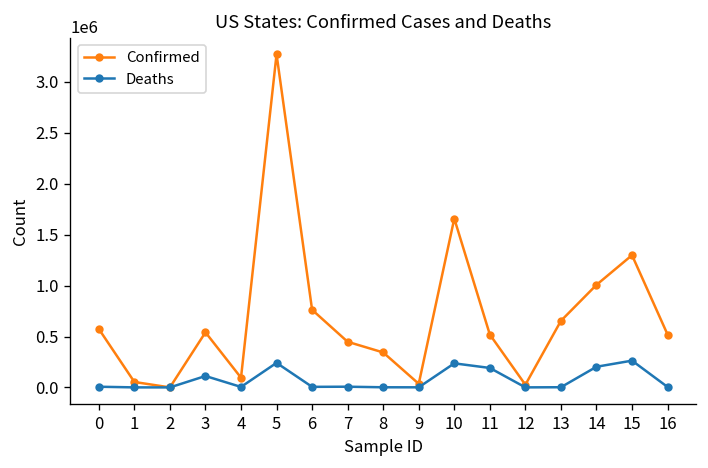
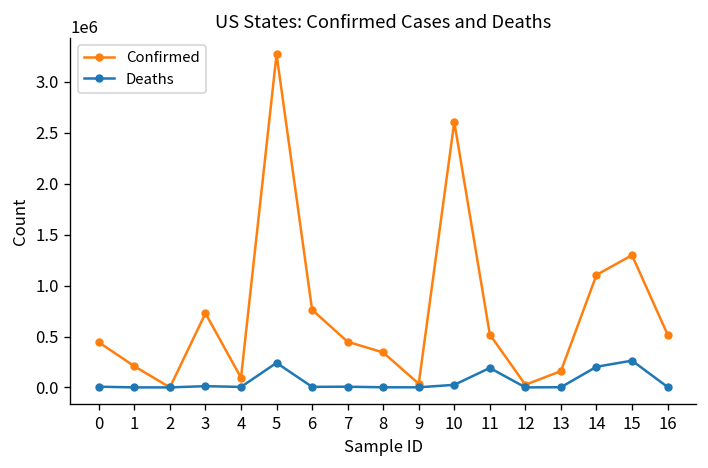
  {
    "Confirmed": {
-     "0": 600000,
-     "1": 100000,
-     "3": 500000,
+     "0": 400000,
+     "1": 200000,
+     "3": 700000,
      "4": 100000,
      "5": 3300000,
      "6": 800000,
      "7": 400000,
      "8": 300000,
      "9": 0,
-     "10": 1700000,
+     "10": 2600000,
      "11": 500000,
-     "13": 700000,
-     "14": 1000000,
+     "13": 200000,
+     "14": 1100000,
      "15": 1300000,
      "16": 500000
    },
    "Deaths": {
      "0": 0,
      "1": 0,
-     "3": 100000,
+     "3": 0,
      "4": 0,
      "5": 200000,
      "6": 0,
      "7": 0,
      "8": 0,
      "9": 0,
-     "10": 200000,
+     "10": 0,
      "11": 200000,
      "13": 0,
      "14": 200000,
      "15": 300000,
      "16": 0
    }
  }
